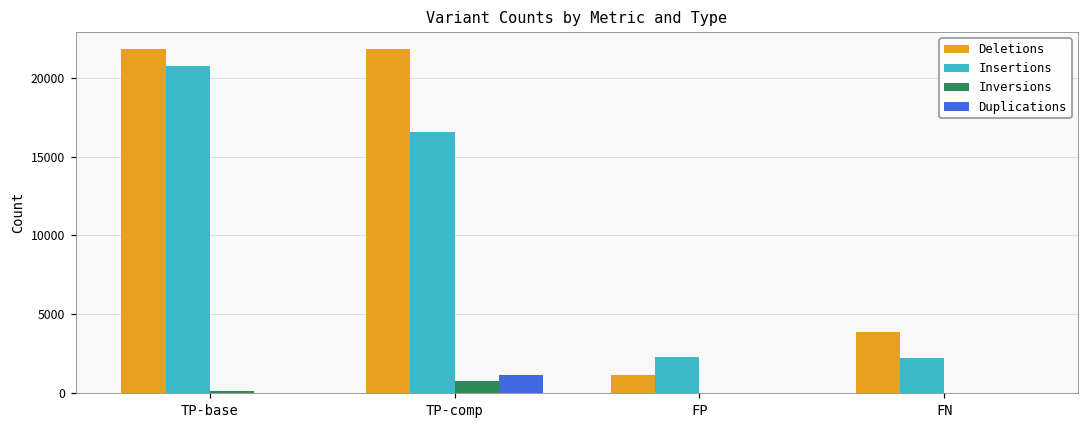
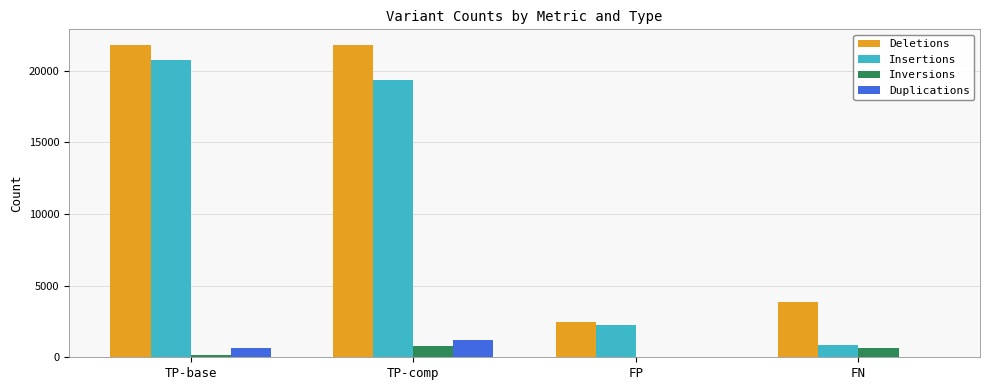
  {
    "Deletions": {
      "TP-base": 21800,
      "TP-comp": 21800,
-     "FP": 1200,
+     "FP": 2500,
      "FN": 3900
    },
    "Insertions": {
      "TP-base": 20700,
-     "TP-comp": 16600,
+     "TP-comp": 19400,
      "FP": 2300,
-     "FN": 2200
+     "FN": 900
    },
    "Inversions": {
      "TP-comp": 800,
-     "FN": 0
+     "FN": 600
    },
    "Duplications": {
-     "TP-base": 0,
+     "TP-base": 700,
      "TP-comp": 1200
    }
  }
